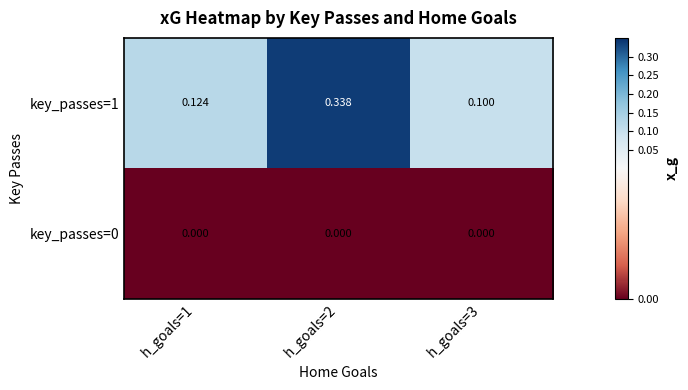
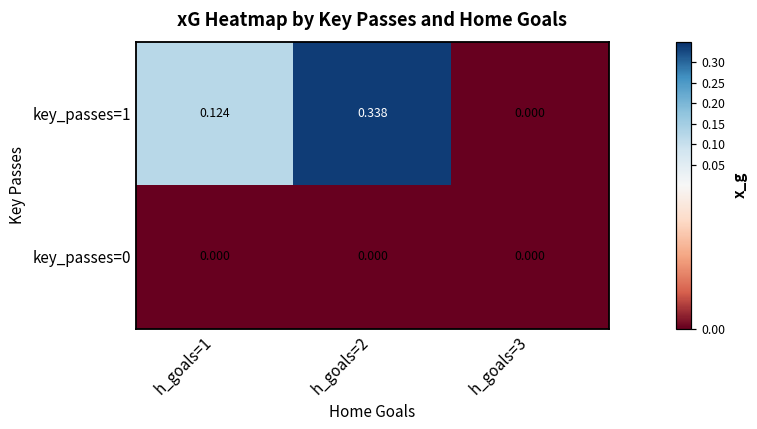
  {
    "key_passes=1": {
      "h_goals=1": 0.124,
      "h_goals=2": 0.338,
-     "h_goals=3": 0.100
+     "h_goals=3": 0.000
    },
    "key_passes=0": {
      "h_goals=1": 0.000,
      "h_goals=2": 0.000,
      "h_goals=3": 0.000
    }
  }
